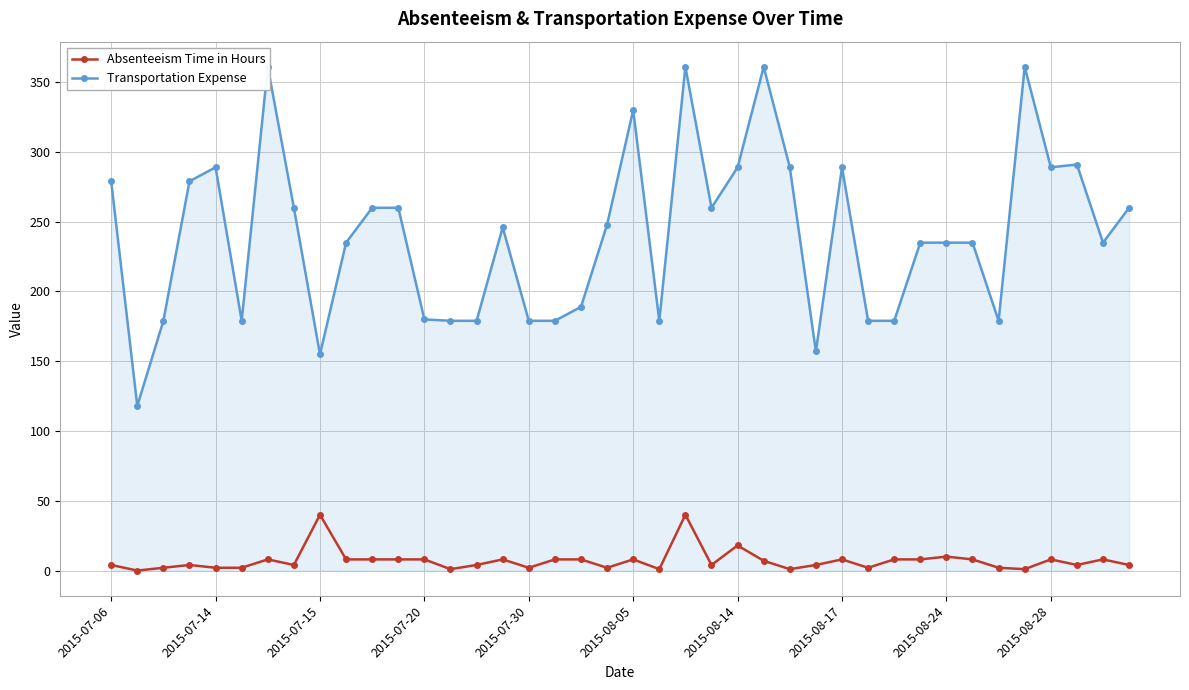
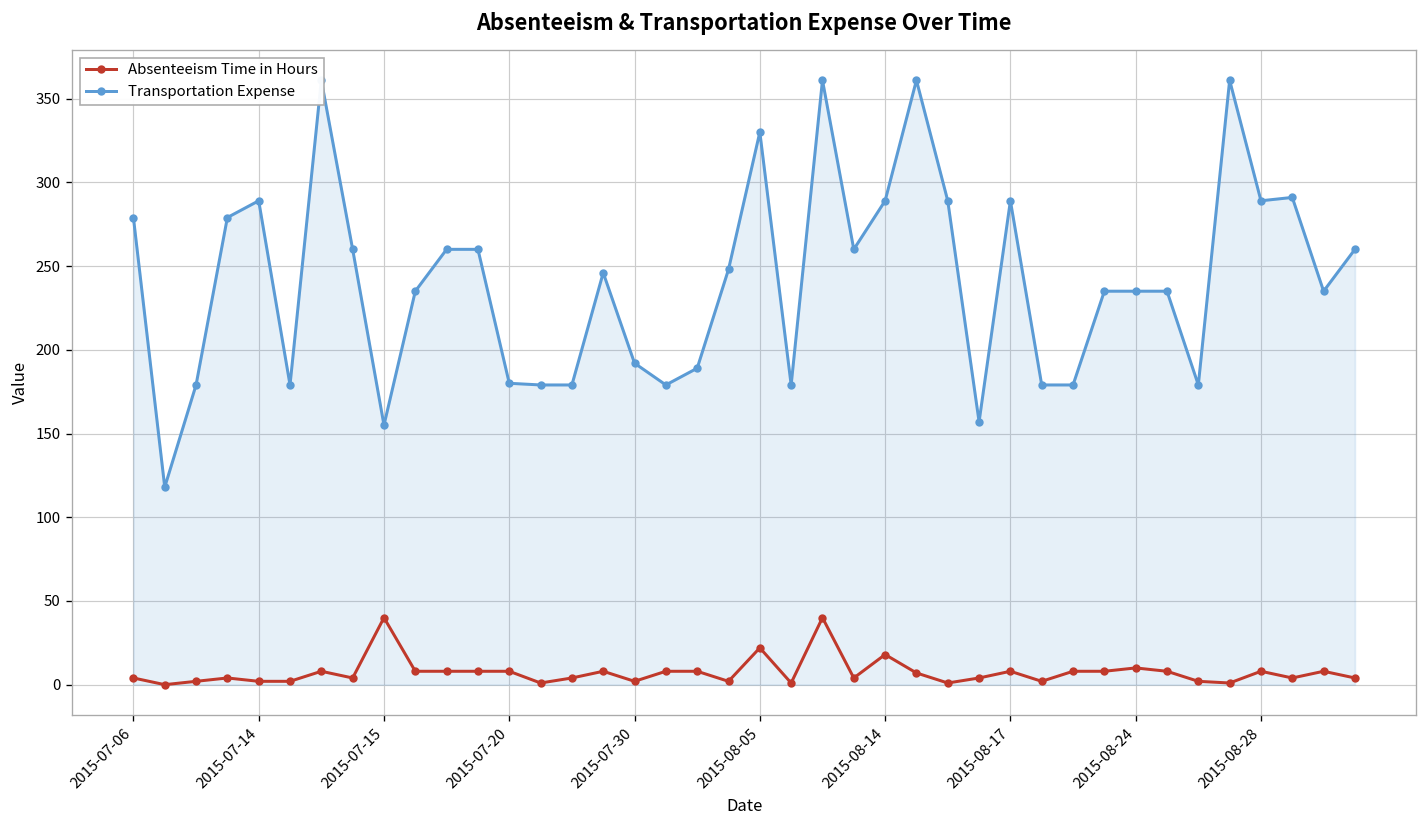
  {
    "Absenteeism Time in Hours": {
      "2015-07-06": 4,
      "2015-07-20": 8,
      "2015-07-30": 2,
-     "2015-08-05": 8,
+     "2015-08-05": 22,
      "2015-08-14": 18,
      "2015-08-24": 10
    },
    "Transportation Expense": {
      "2015-07-06": 279,
      "2015-07-20": 180,
-     "2015-07-30": 179,
+     "2015-07-30": 192,
      "2015-08-05": 330,
      "2015-08-14": 289,
      "2015-08-24": 235
    }
  }
